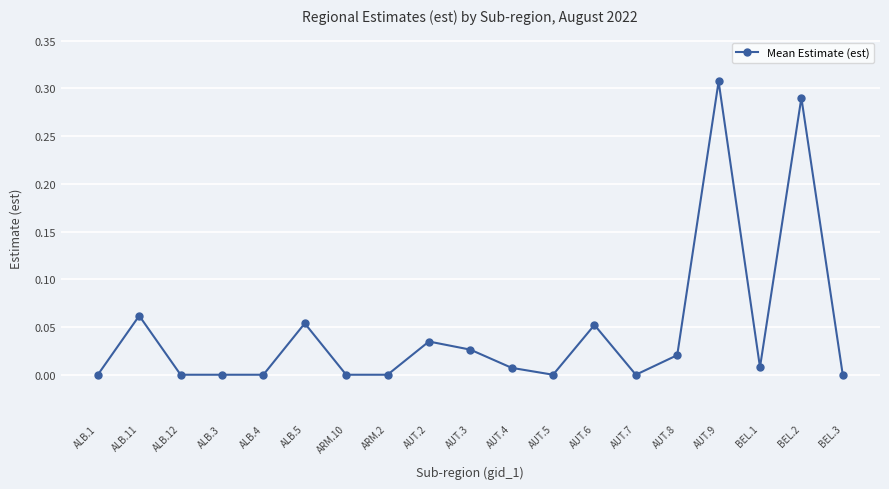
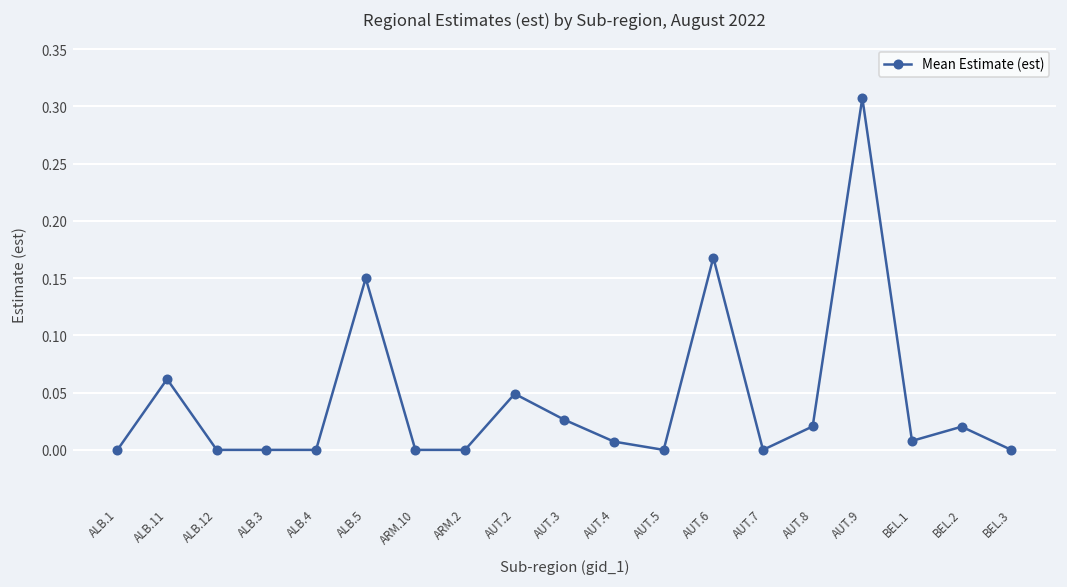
  {
    "ALB.1": 0.00,
    "ALB.11": 0.06,
    "ALB.12": 0.00,
    "ALB.3": 0.00,
    "ALB.4": 0.00,
-   "ALB.5": 0.05,
+   "ALB.5": 0.15,
    "ARM.10": 0.00,
    "ARM.2": 0.00,
-   "AUT.2": 0.03,
+   "AUT.2": 0.05,
    "AUT.3": 0.03,
    "AUT.4": 0.01,
    "AUT.5": 0.00,
-   "AUT.6": 0.05,
+   "AUT.6": 0.17,
    "AUT.7": 0.00,
    "AUT.8": 0.02,
    "AUT.9": 0.31,
    "BEL.1": 0.01,
-   "BEL.2": 0.29,
+   "BEL.2": 0.02,
    "BEL.3": 0.00
  }
